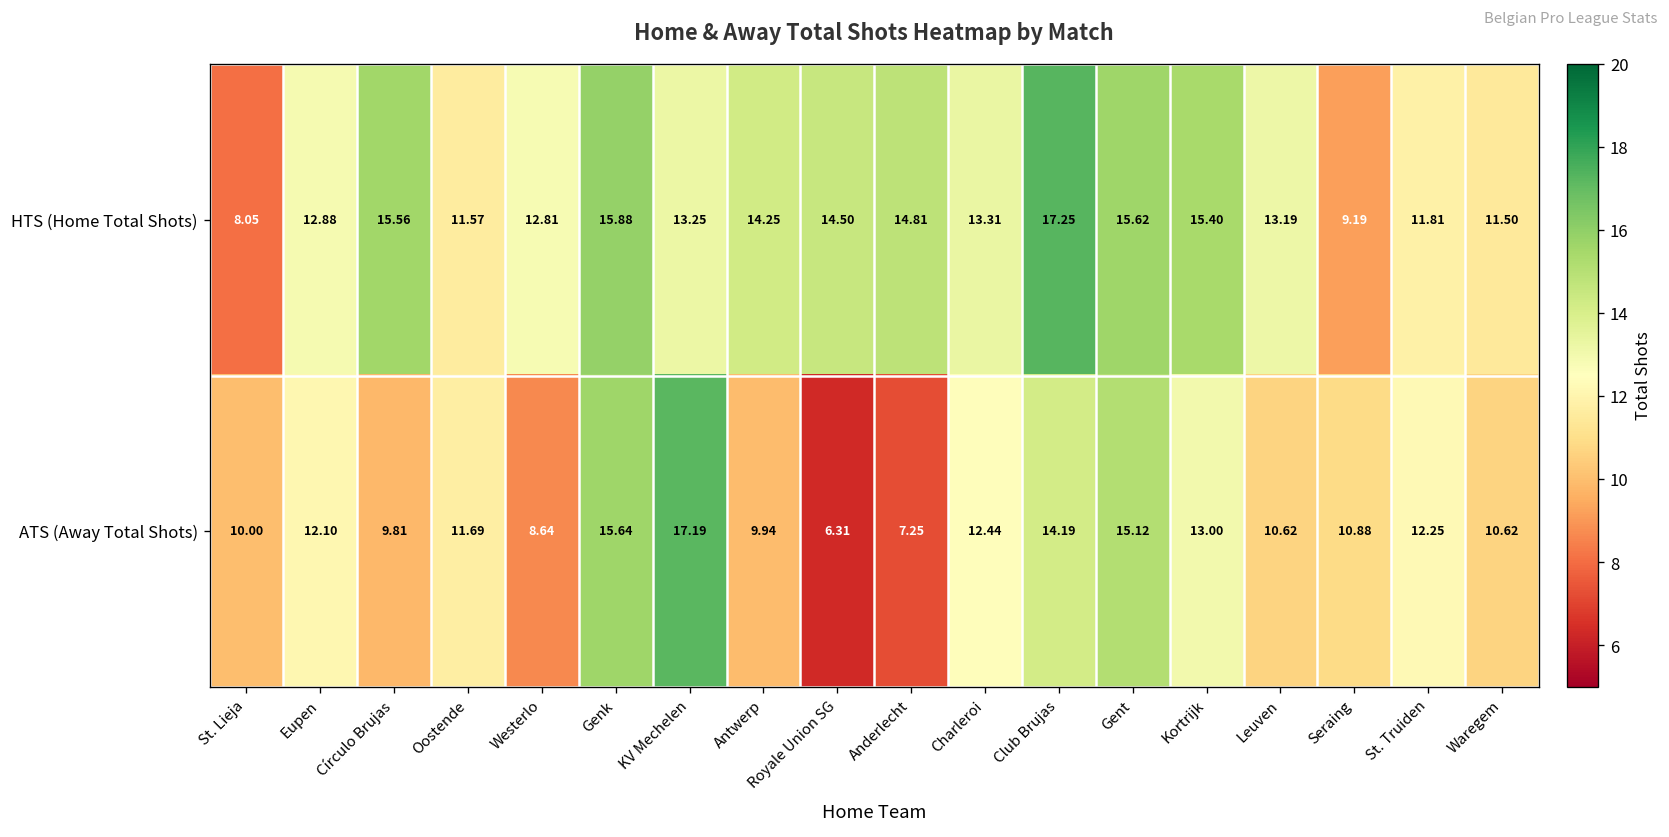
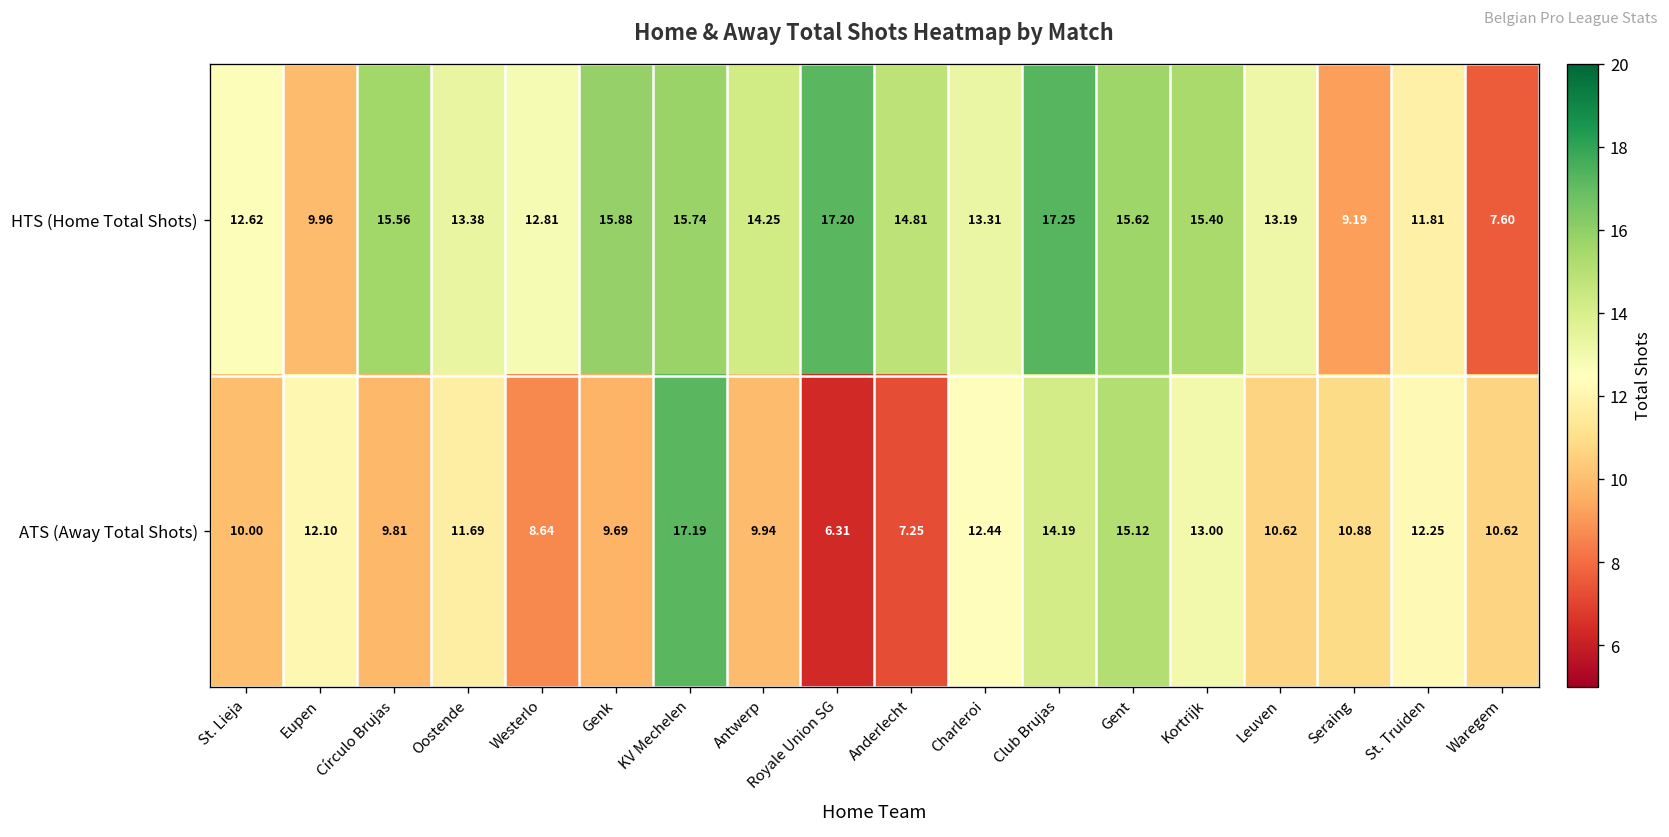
  {
    "HTS (Home Total Shots)": {
-     "St. Lieja": 8.05,
-     "Eupen": 12.88,
+     "St. Lieja": 12.62,
+     "Eupen": 9.96,
      "Círculo Brujas": 15.56,
-     "Oostende": 11.57,
+     "Oostende": 13.38,
      "Westerlo": 12.81,
      "Genk": 15.88,
-     "KV Mechelen": 13.25,
+     "KV Mechelen": 15.74,
      "Antwerp": 14.25,
-     "Royale Union SG": 14.50,
+     "Royale Union SG": 17.20,
      "Anderlecht": 14.81,
      "Charleroi": 13.31,
      "Club Brujas": 17.25,
      "Gent": 15.62,
      "Kortrijk": 15.40,
      "Leuven": 13.19,
      "Seraing": 9.19,
      "St. Truiden": 11.81,
-     "Waregem": 11.50
+     "Waregem": 7.60
    },
    "ATS (Away Total Shots)": {
      "St. Lieja": 10.00,
      "Eupen": 12.10,
      "Círculo Brujas": 9.81,
      "Oostende": 11.69,
      "Westerlo": 8.64,
-     "Genk": 15.64,
+     "Genk": 9.69,
      "KV Mechelen": 17.19,
      "Antwerp": 9.94,
      "Royale Union SG": 6.31,
      "Anderlecht": 7.25,
      "Charleroi": 12.44,
      "Club Brujas": 14.19,
      "Gent": 15.12,
      "Kortrijk": 13.00,
      "Leuven": 10.62,
      "Seraing": 10.88,
      "St. Truiden": 12.25,
      "Waregem": 10.62
    }
  }
